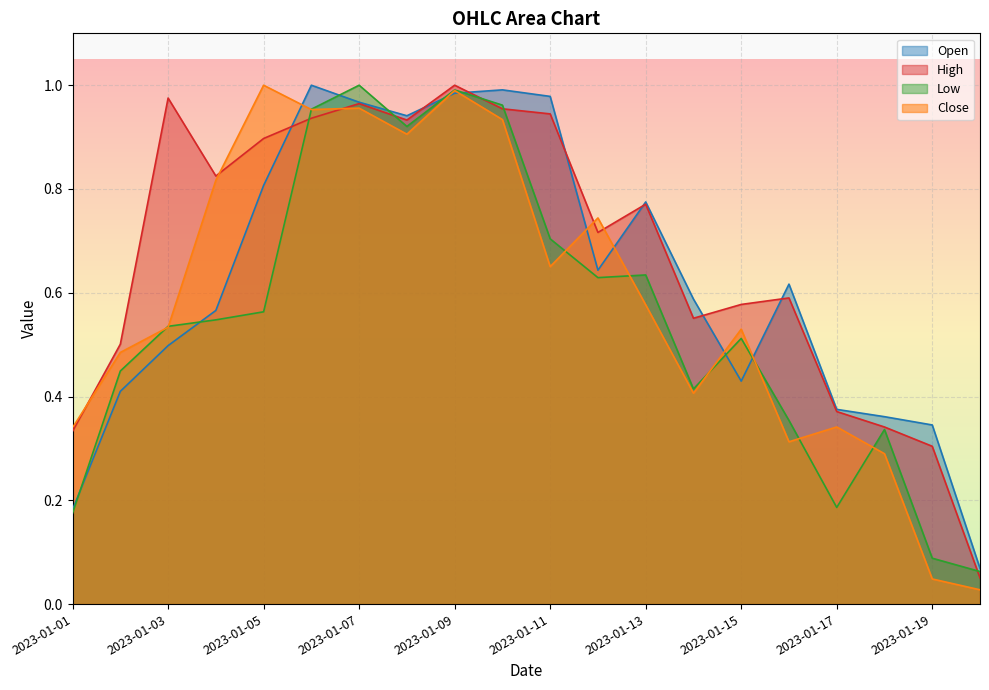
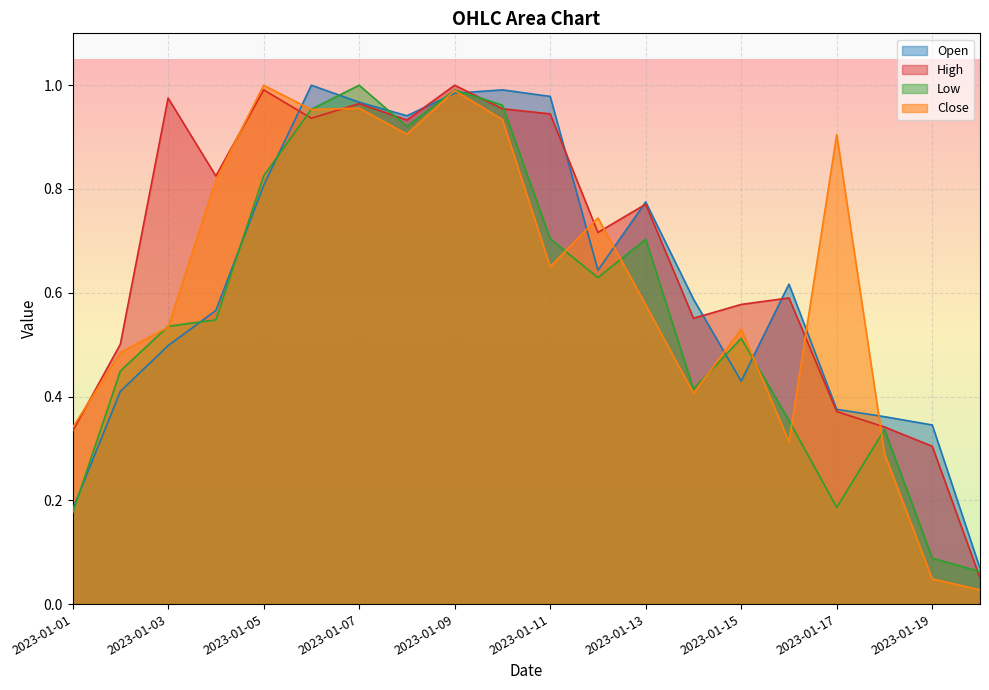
  {
    "Open": {
      "2023-01-01": 0.18,
      "2023-01-03": 0.50,
      "2023-01-05": 0.81,
      "2023-01-09": 0.98,
      "2023-01-11": 0.98,
      "2023-01-15": 0.43,
      "2023-01-19": 0.35
    },
    "High": {
      "2023-01-01": 0.33,
      "2023-01-03": 0.98,
-     "2023-01-05": 0.90,
+     "2023-01-05": 0.99,
      "2023-01-09": 1.00,
      "2023-01-11": 0.94,
      "2023-01-15": 0.58,
      "2023-01-19": 0.30
    },
    "Low": {
      "2023-01-01": 0.18,
-     "2023-01-05": 0.56,
+     "2023-01-05": 0.83,
      "2023-01-07": 1.00,
      "2023-01-11": 0.70,
-     "2023-01-13": 0.63,
+     "2023-01-13": 0.70,
      "2023-01-15": 0.51,
      "2023-01-17": 0.19,
      "2023-01-19": 0.09
    },
    "Close": {
      "2023-01-01": 0.34,
      "2023-01-05": 1.00,
      "2023-01-07": 0.96,
      "2023-01-11": 0.65,
      "2023-01-13": 0.58,
      "2023-01-15": 0.53,
-     "2023-01-17": 0.34,
+     "2023-01-17": 0.90,
      "2023-01-19": 0.05
    }
  }
